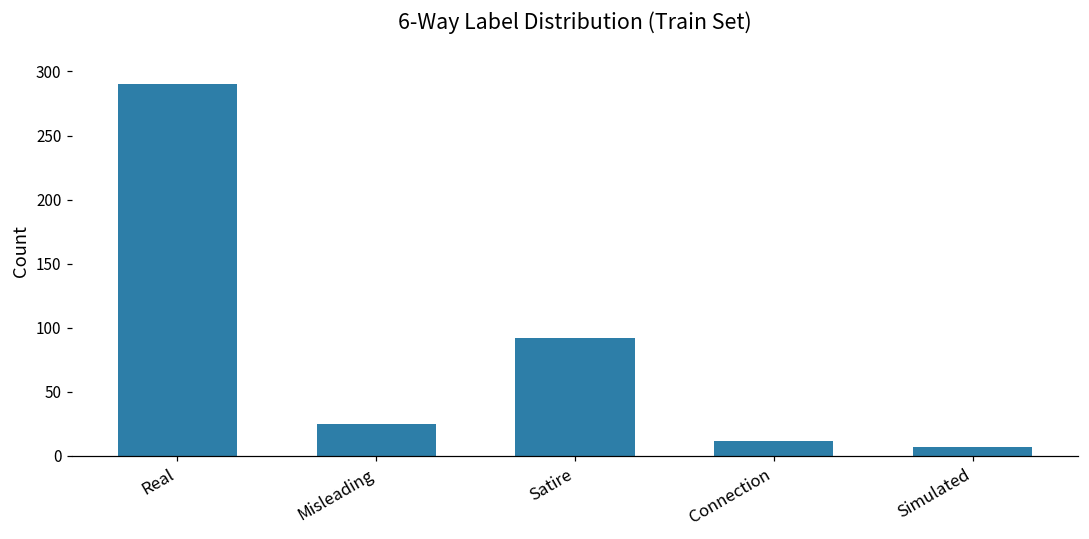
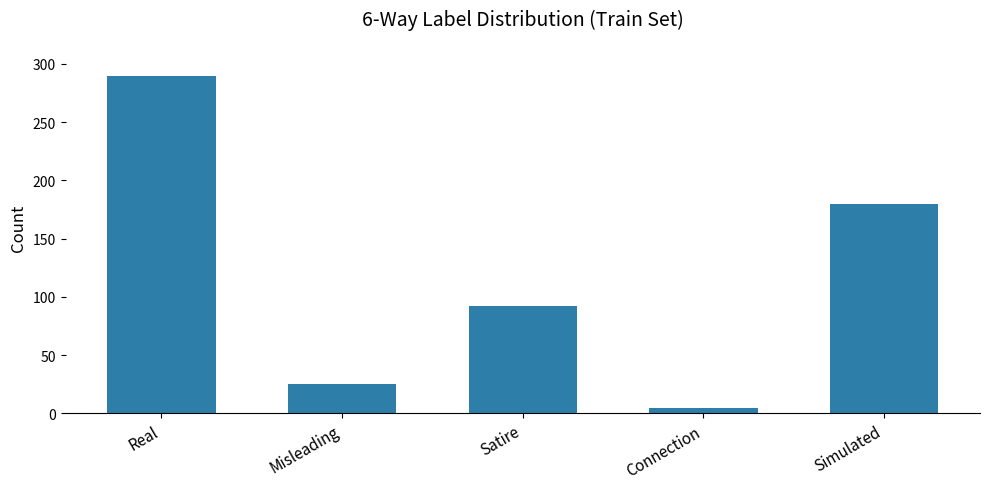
  {
    "Real": 290,
    "Misleading": 25,
    "Satire": 92,
-   "Connection": 12,
-   "Simulated": 7
+   "Connection": 5,
+   "Simulated": 180
  }
